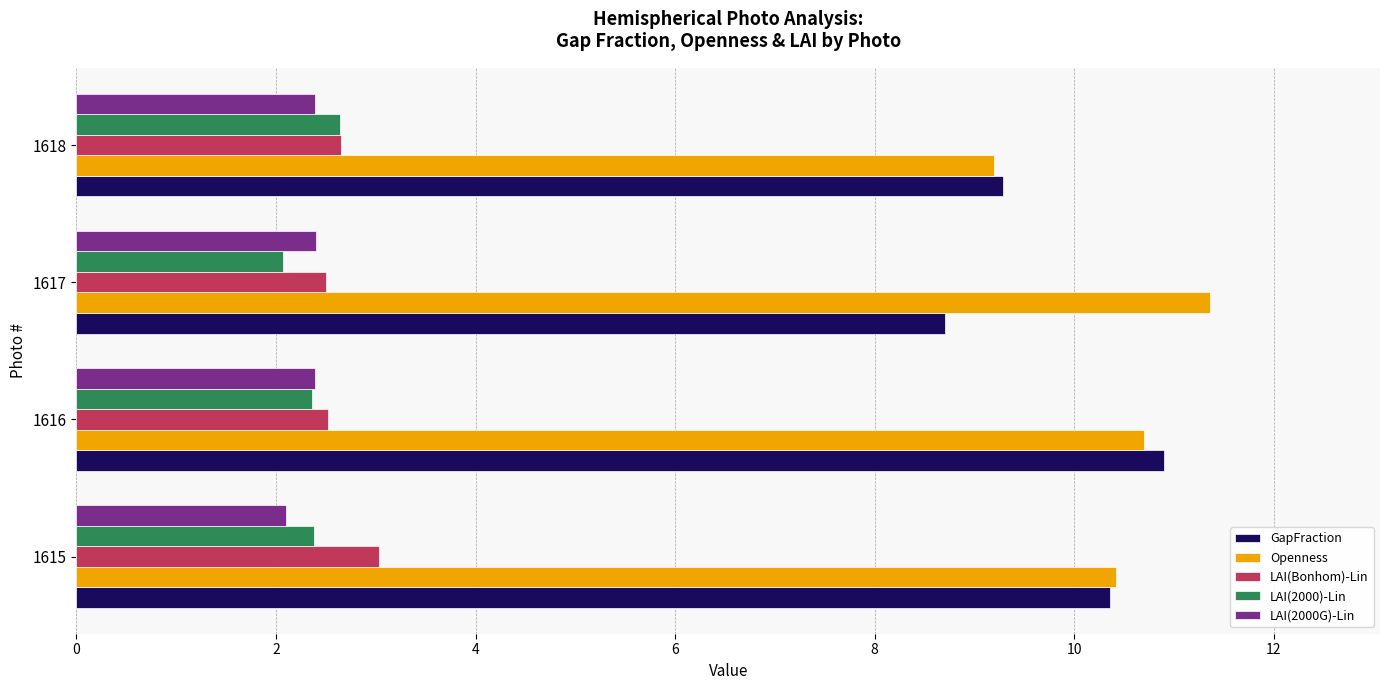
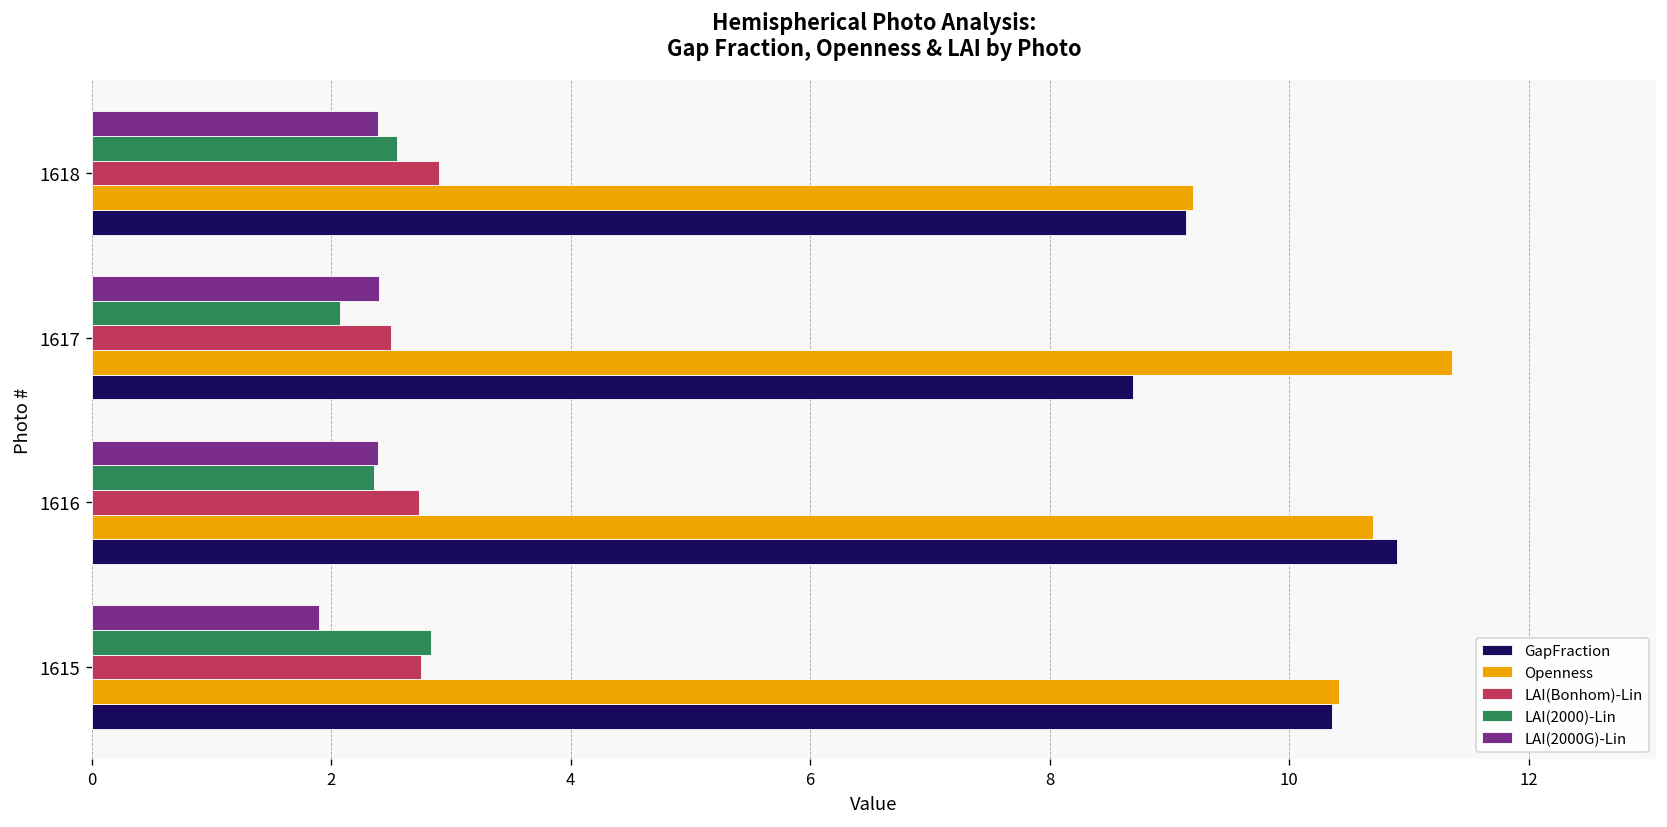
  {
    "GapFraction": {
-     "1618": 9.3,
+     "1618": 9.1,
      "1617": 8.7,
      "1616": 10.9,
      "1615": 10.4
    },
    "Openness": {
      "1618": 9.2,
      "1617": 11.4,
      "1616": 10.7,
      "1615": 10.4
    },
    "LAI(Bonhom)-Lin": {
-     "1618": 2.7,
+     "1618": 2.9,
      "1617": 2.5,
-     "1616": 2.5,
-     "1615": 3.0
+     "1616": 2.7,
+     "1615": 2.8
    },
    "LAI(2000)-Lin": {
-     "1618": 2.64,
+     "1618": 2.55,
      "1617": 2.1,
      "1616": 2.4,
-     "1615": 2.4
+     "1615": 2.8
    },
    "LAI(2000G)-Lin": {
      "1618": 2.4,
      "1617": 2.4,
      "1616": 2.4,
-     "1615": 2.1
+     "1615": 1.9
    }
  }
